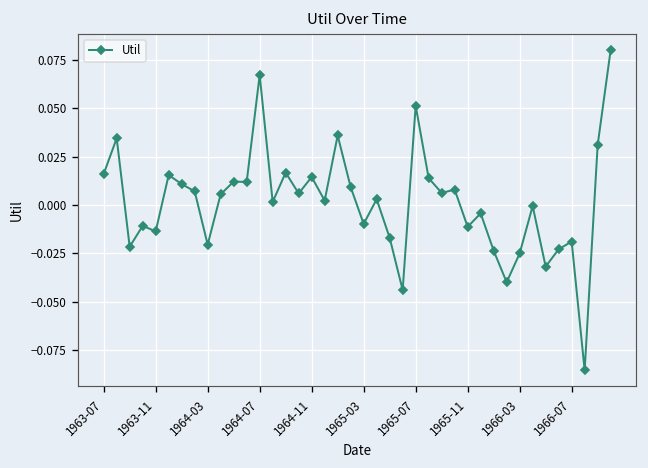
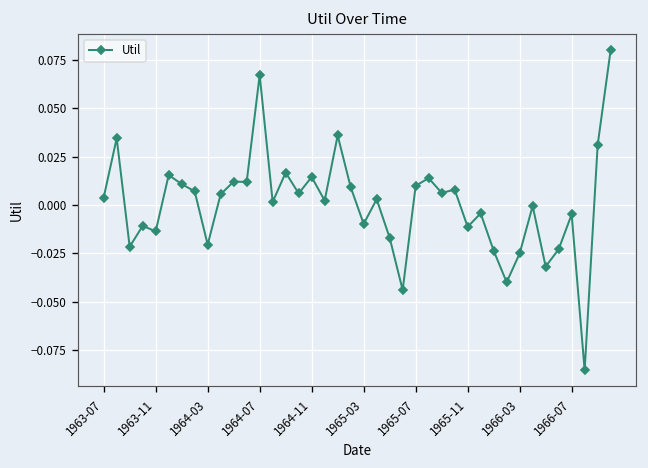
  {
-   "1963-07": 0.016,
+   "1963-07": 0.004,
    "1963-11": -0.014,
    "1964-03": -0.020,
    "1964-07": 0.067,
    "1964-11": 0.014,
    "1965-03": -0.010,
-   "1965-07": 0.051,
+   "1965-07": 0.010,
    "1965-11": -0.011,
    "1966-03": -0.025,
-   "1966-07": -0.019
+   "1966-07": -0.005
  }
